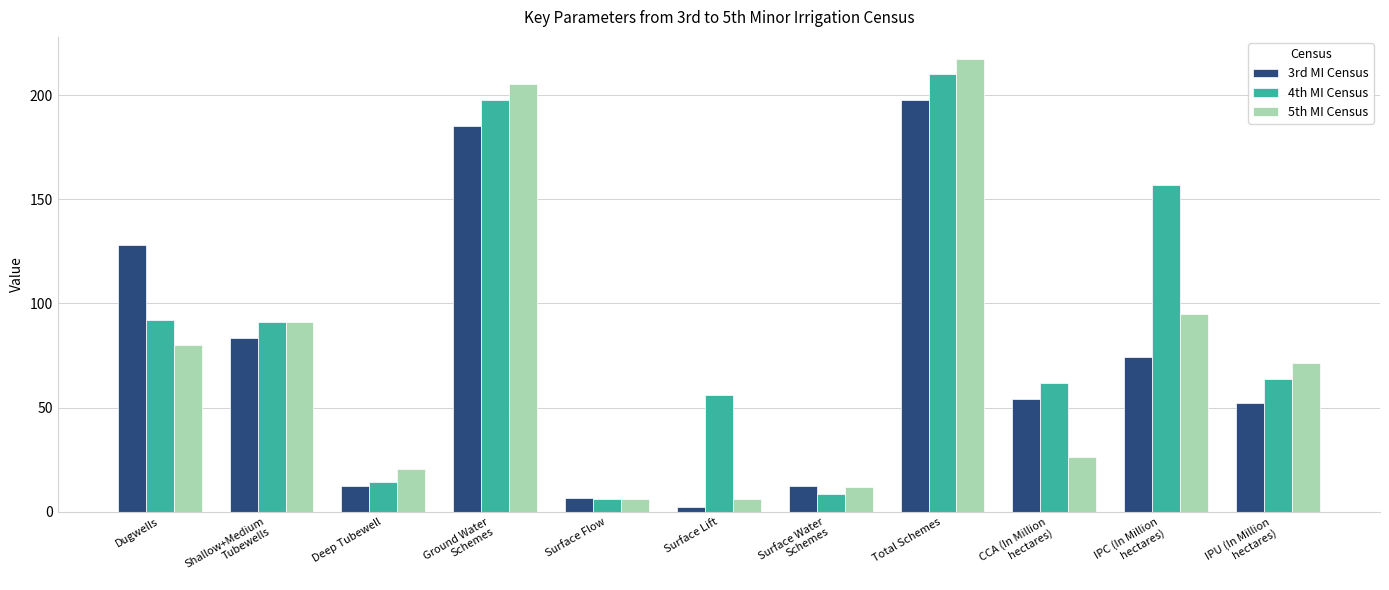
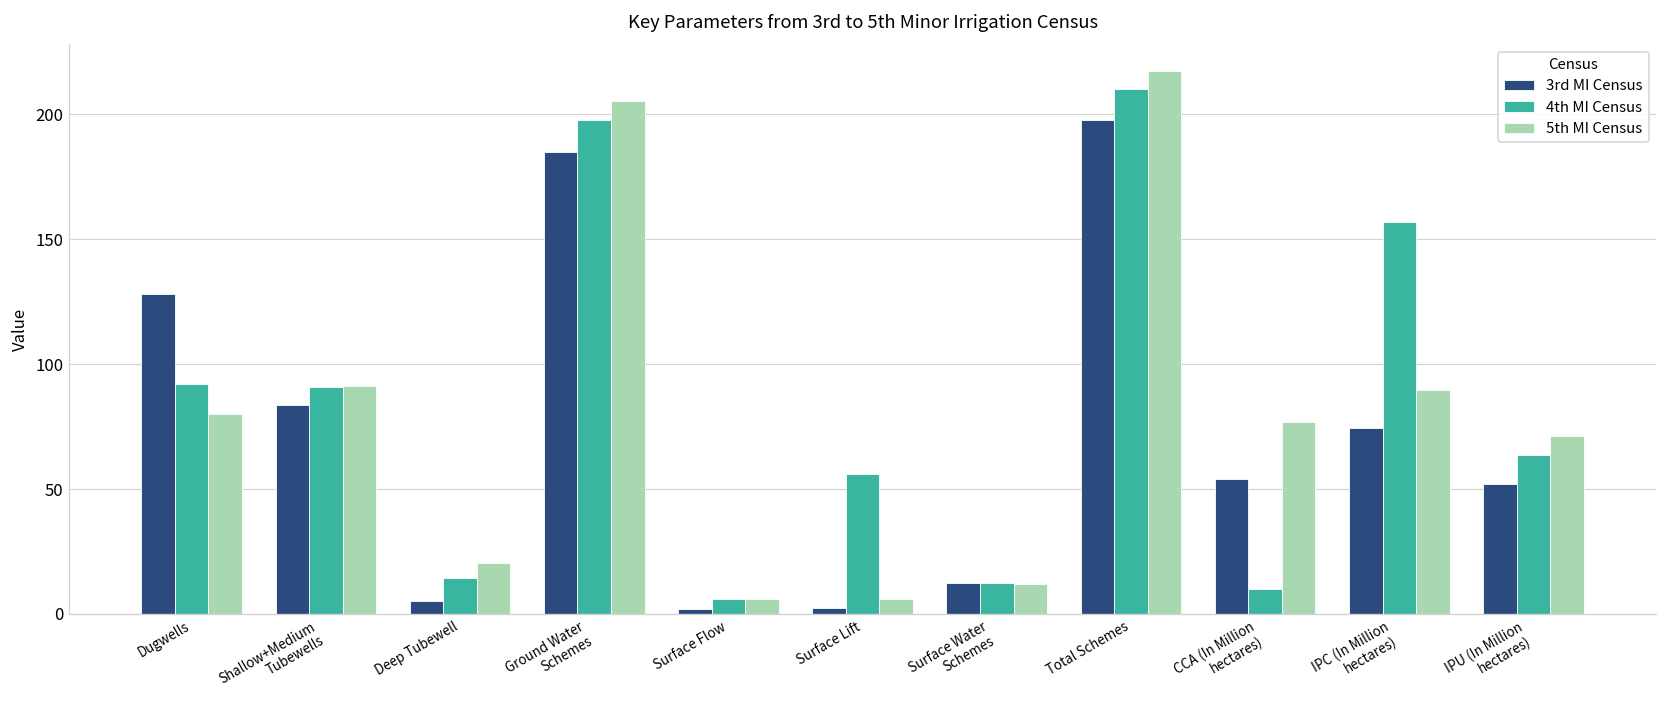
  {
    "3rd MI Census": {
      "Dugwells": 128,
      "Shallow+Medium Tubewells": 84,
-     "Deep Tubewell": 12,
+     "Deep Tubewell": 5,
      "Ground Water Schemes": 185,
-     "Surface Flow": 6,
+     "Surface Flow": 2,
      "Surface Lift": 2,
      "Surface Water Schemes": 13,
      "Total Schemes": 198,
      "CCA (In Million hectares)": 54,
      "IPC (In Million hectares)": 74,
      "IPU (In Million hectares)": 52
    },
    "4th MI Census": {
      "Dugwells": 92,
      "Shallow+Medium Tubewells": 91,
      "Deep Tubewell": 14,
      "Ground Water Schemes": 198,
      "Surface Flow": 6,
      "Surface Lift": 56,
-     "Surface Water Schemes": 8,
+     "Surface Water Schemes": 13,
      "Total Schemes": 210,
-     "CCA (In Million hectares)": 62,
+     "CCA (In Million hectares)": 10,
      "IPC (In Million hectares)": 157,
      "IPU (In Million hectares)": 64
    },
    "5th MI Census": {
      "Dugwells": 80,
      "Shallow+Medium Tubewells": 91,
      "Deep Tubewell": 20,
      "Ground Water Schemes": 205,
      "Surface Flow": 6,
      "Surface Lift": 6,
      "Surface Water Schemes": 12,
      "Total Schemes": 217,
-     "CCA (In Million hectares)": 26,
-     "IPC (In Million hectares)": 95,
+     "CCA (In Million hectares)": 77,
+     "IPC (In Million hectares)": 90,
      "IPU (In Million hectares)": 71
    }
  }
